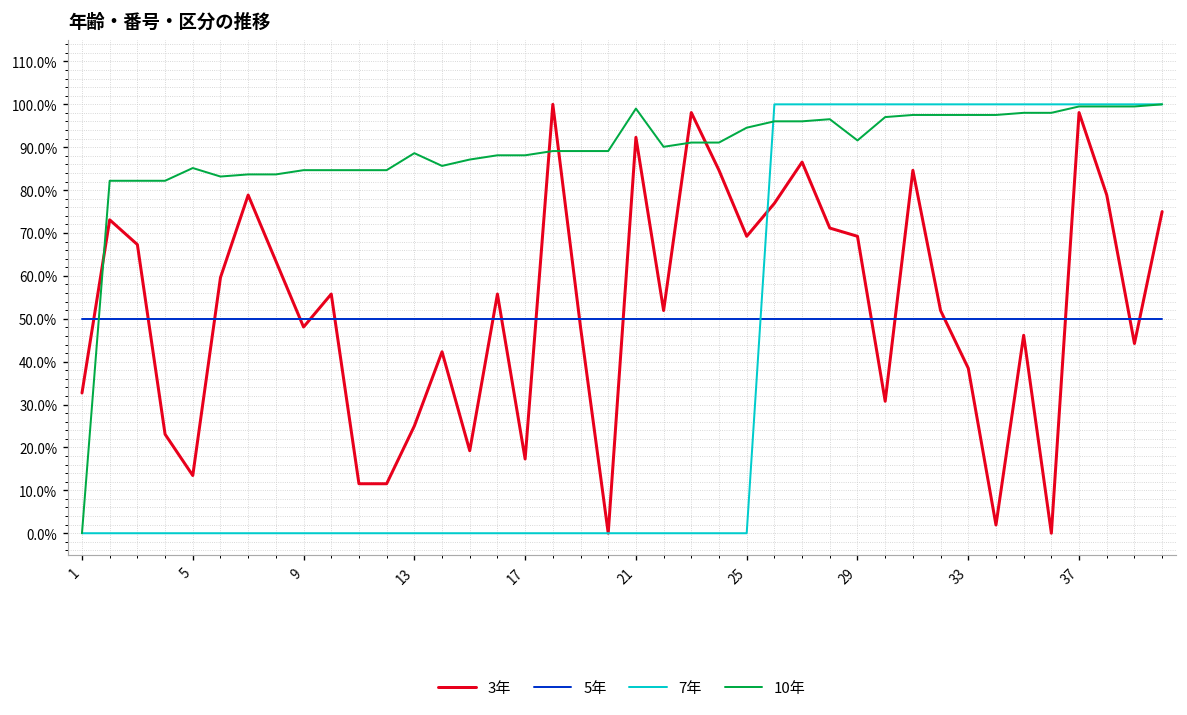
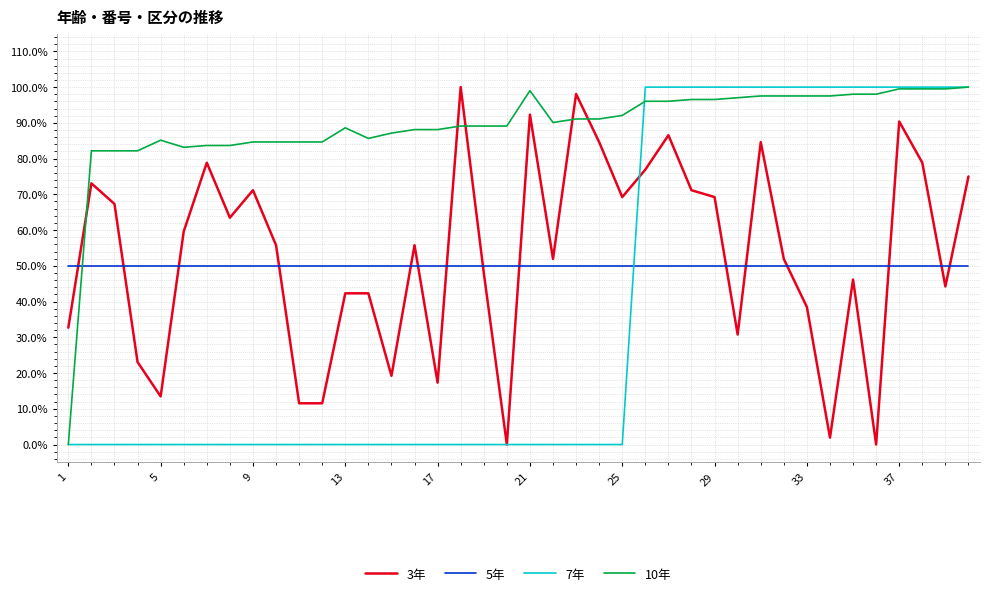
  {
    "3年": {
      "1": "33%",
      "5": "13%",
-     "9": "48%",
-     "13": "25%",
+     "9": "71%",
+     "13": "42%",
      "17": "17%",
      "21": "92%",
      "25": "69%",
      "29": "69%",
      "33": "38%",
-     "37": "98%"
+     "37": "90%"
    },
    "5年": {
      "1": "50%",
      "5": "50%",
      "9": "50%",
      "13": "50%",
      "17": "50%",
      "21": "50%",
      "25": "50%",
      "29": "50%",
      "33": "50%",
      "37": "50%"
    },
    "7年": {
      "5": "0%",
      "9": "0%",
      "13": "0%",
      "17": "0%",
      "21": "0%",
      "25": "0%",
      "29": "100%",
      "33": "100%"
    },
    "10年": {
      "5": "85%",
      "9": "85%",
      "13": "89%",
      "17": "88%",
      "21": "99%",
-     "25": "95%",
-     "29": "92%",
+     "25": "92%",
+     "29": "97%",
      "33": "98%"
    }
  }
